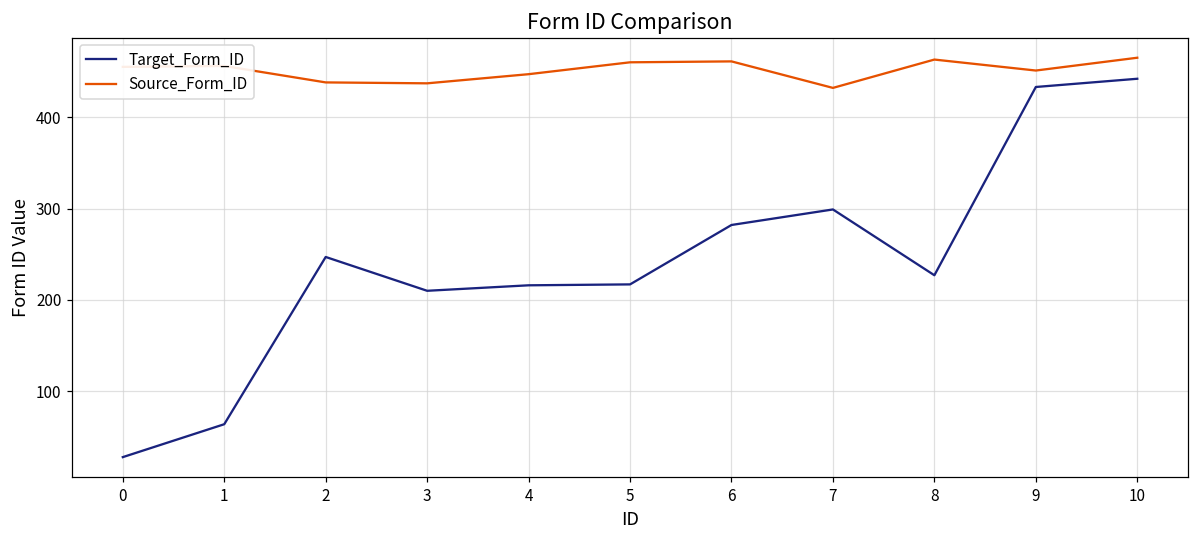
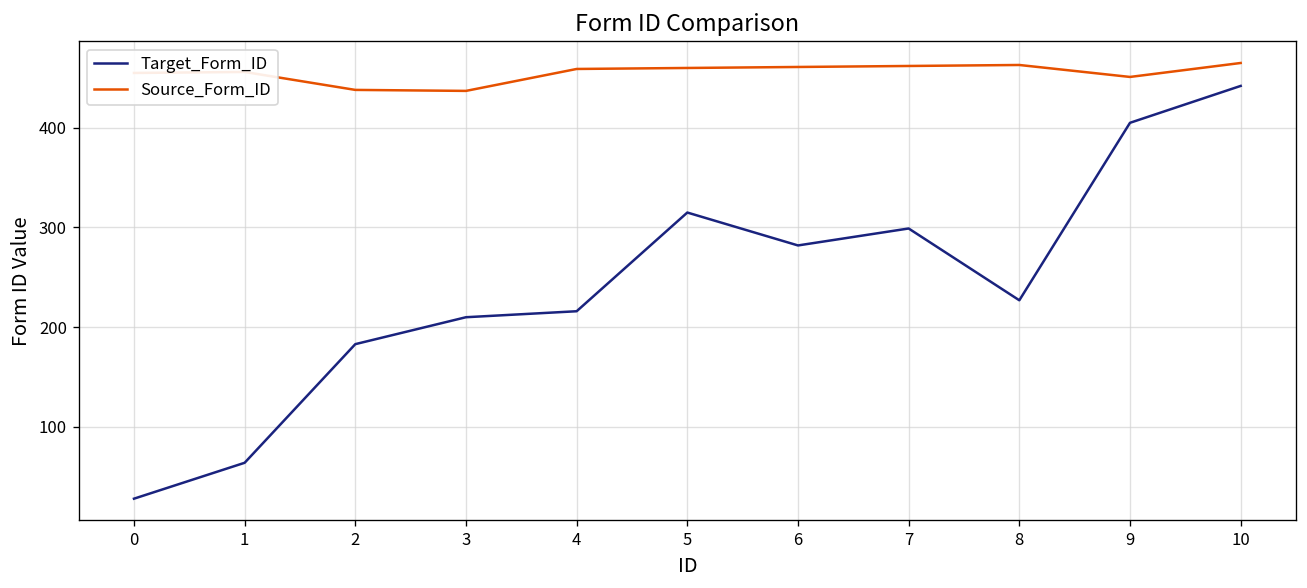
  {
    "Target_Form_ID": {
      "0": 30,
      "1": 60,
-     "2": 250,
+     "2": 180,
      "3": 210,
      "4": 220,
-     "5": 220,
+     "5": 320,
      "6": 280,
      "7": 300,
      "8": 230,
-     "9": 430,
+     "9": 410,
      "10": 440
    },
    "Source_Form_ID": {
      "2": 440,
      "3": 440,
-     "4": 450,
+     "4": 460,
      "5": 460,
      "6": 460,
-     "7": 430,
+     "7": 460,
      "8": 460,
      "9": 450,
      "10": 470
    }
  }
